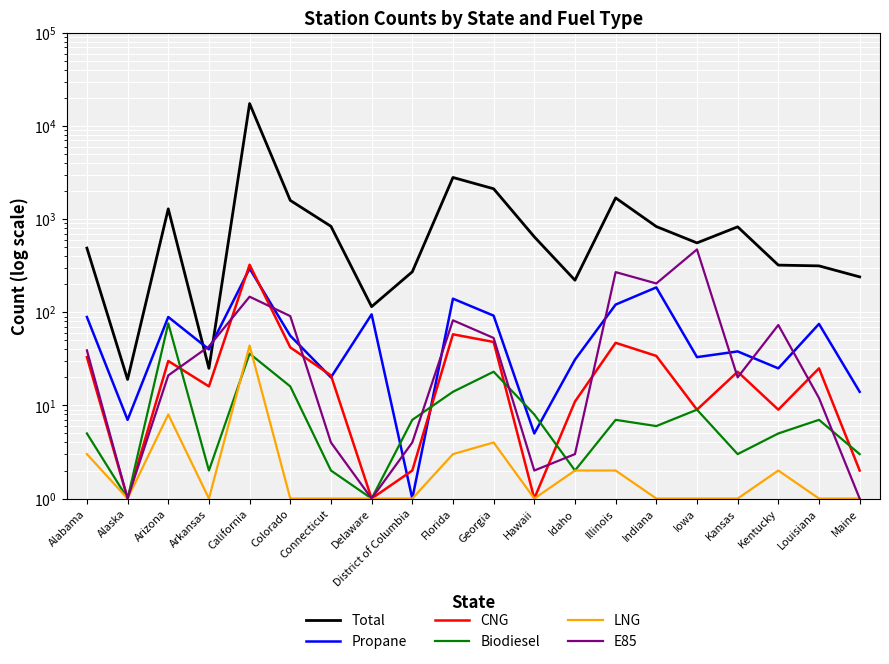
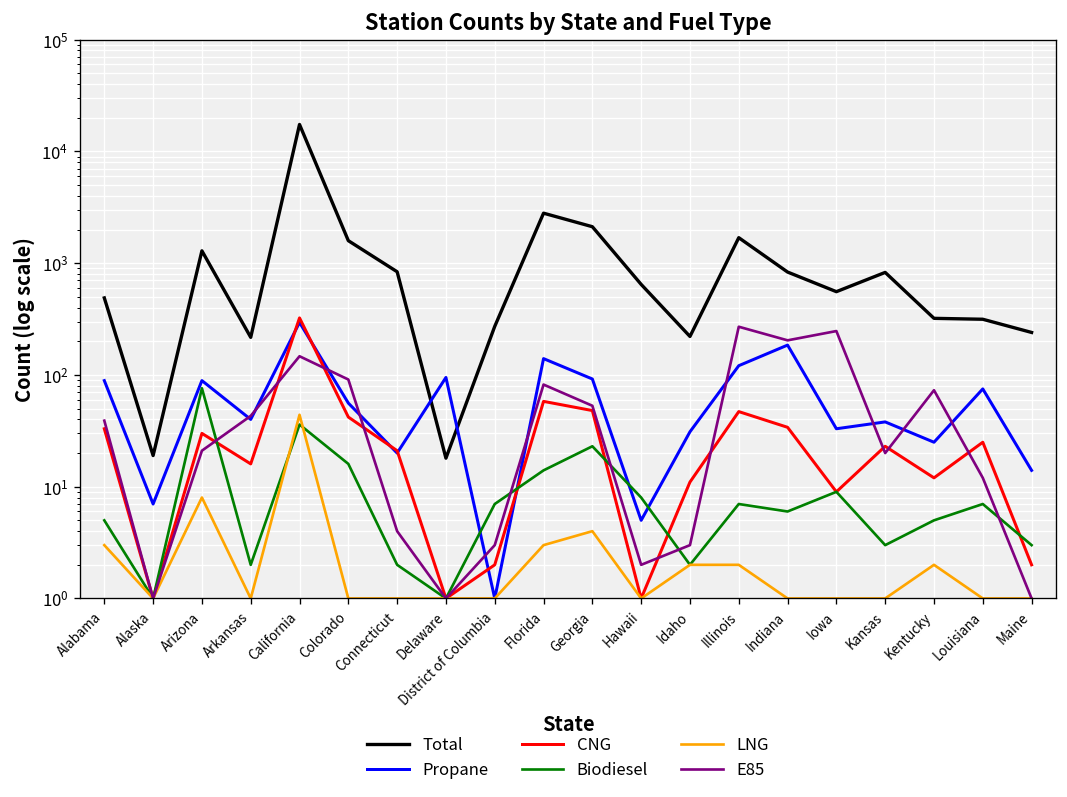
  {
    "Total": {
      "Alabama": 500,
      "Alaska": 19,
      "Arizona": 1300,
-     "Arkansas": 25,
+     "Arkansas": 220,
      "California": 17000,
      "Colorado": 1600,
      "Connecticut": 800,
-     "Delaware": 120,
+     "Delaware": 18,
      "District of Columbia": 270,
      "Florida": 2800,
      "Georgia": 2100,
      "Hawaii": 600,
      "Idaho": 220,
      "Illinois": 1700,
      "Indiana": 800,
      "Iowa": 600,
      "Kansas": 800,
      "Kentucky": 320,
      "Louisiana": 320,
      "Maine": 240
    },
    "Propane": {
      "Alabama": 90,
      "Alaska": 7,
      "Arizona": 90,
      "Arkansas": 40,
      "California": 300,
      "Colorado": 60,
      "Delaware": 100,
      "Florida": 140,
      "Georgia": 90,
      "Hawaii": 5,
      "Idaho": 31,
      "Illinois": 120,
      "Indiana": 190,
      "Iowa": 33,
      "Kansas": 38,
      "Kentucky": 25,
      "Louisiana": 80,
      "Maine": 14
    },
    "CNG": {
      "Alabama": 33,
      "Arizona": 30,
      "Arkansas": 16,
      "California": 320,
      "Colorado": 40,
      "District of Columbia": 2,
      "Florida": 60,
      "Georgia": 50,
      "Idaho": 11,
      "Illinois": 50,
      "Indiana": 34,
      "Kansas": 23,
-     "Kentucky": 9,
+     "Kentucky": 12,
      "Louisiana": 25,
      "Maine": 2
    },
    "Biodiesel": {
      "Alabama": 5,
      "Arizona": 80,
      "Arkansas": 2,
      "California": 36,
      "Colorado": 16,
      "Connecticut": 2,
      "District of Columbia": 7,
      "Florida": 14,
      "Georgia": 23,
      "Hawaii": 8,
      "Illinois": 7,
      "Indiana": 6,
      "Kansas": 3,
      "Kentucky": 5,
      "Louisiana": 7,
      "Maine": 3
    },
    "LNG": {
      "Alabama": 3,
      "Arizona": 8,
      "Arkansas": 1,
      "California": 40,
      "Colorado": 1,
      "Connecticut": 1,
      "Florida": 3,
      "Georgia": 4,
      "Illinois": 2,
      "Indiana": 1,
      "Iowa": 1,
      "Kansas": 1,
      "Kentucky": 2,
      "Louisiana": 1
    },
    "E85": {
      "Alabama": 39,
      "Arizona": 21,
      "Arkansas": 40,
      "California": 150,
      "Colorado": 90,
      "Connecticut": 4,
-     "District of Columbia": 4,
+     "District of Columbia": 3,
      "Florida": 80,
      "Georgia": 50,
      "Hawaii": 2,
      "Idaho": 3,
      "Illinois": 270,
      "Indiana": 200,
-     "Iowa": 500,
+     "Iowa": 250,
      "Kansas": 20,
      "Kentucky": 70,
      "Louisiana": 12
    }
  }
